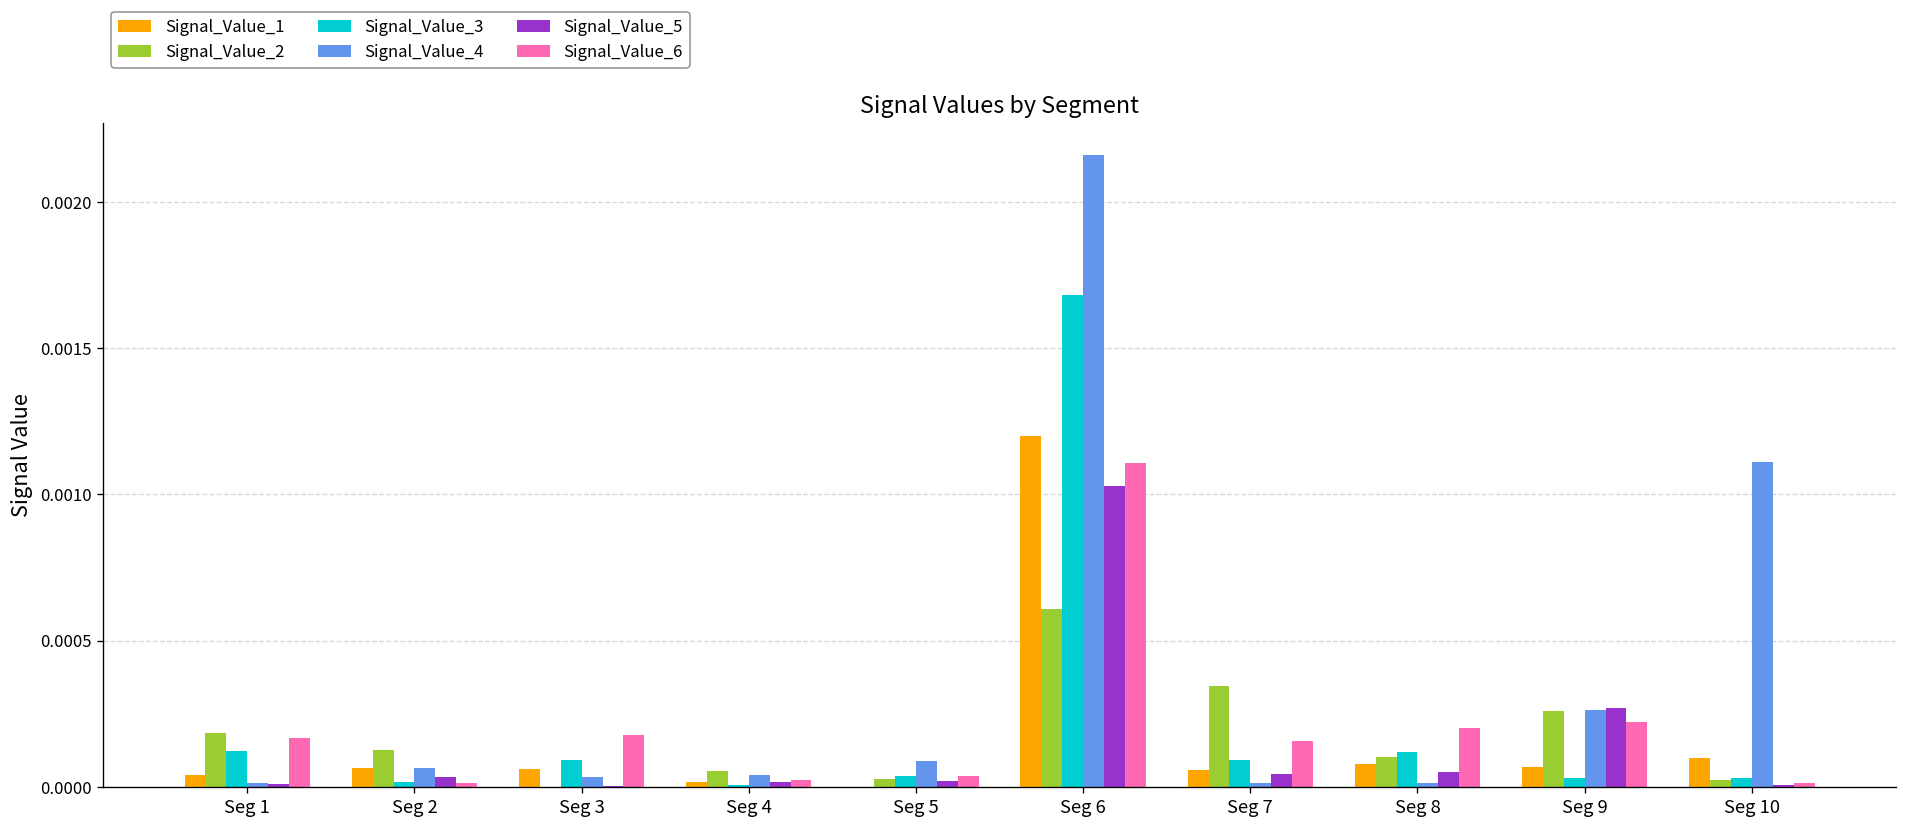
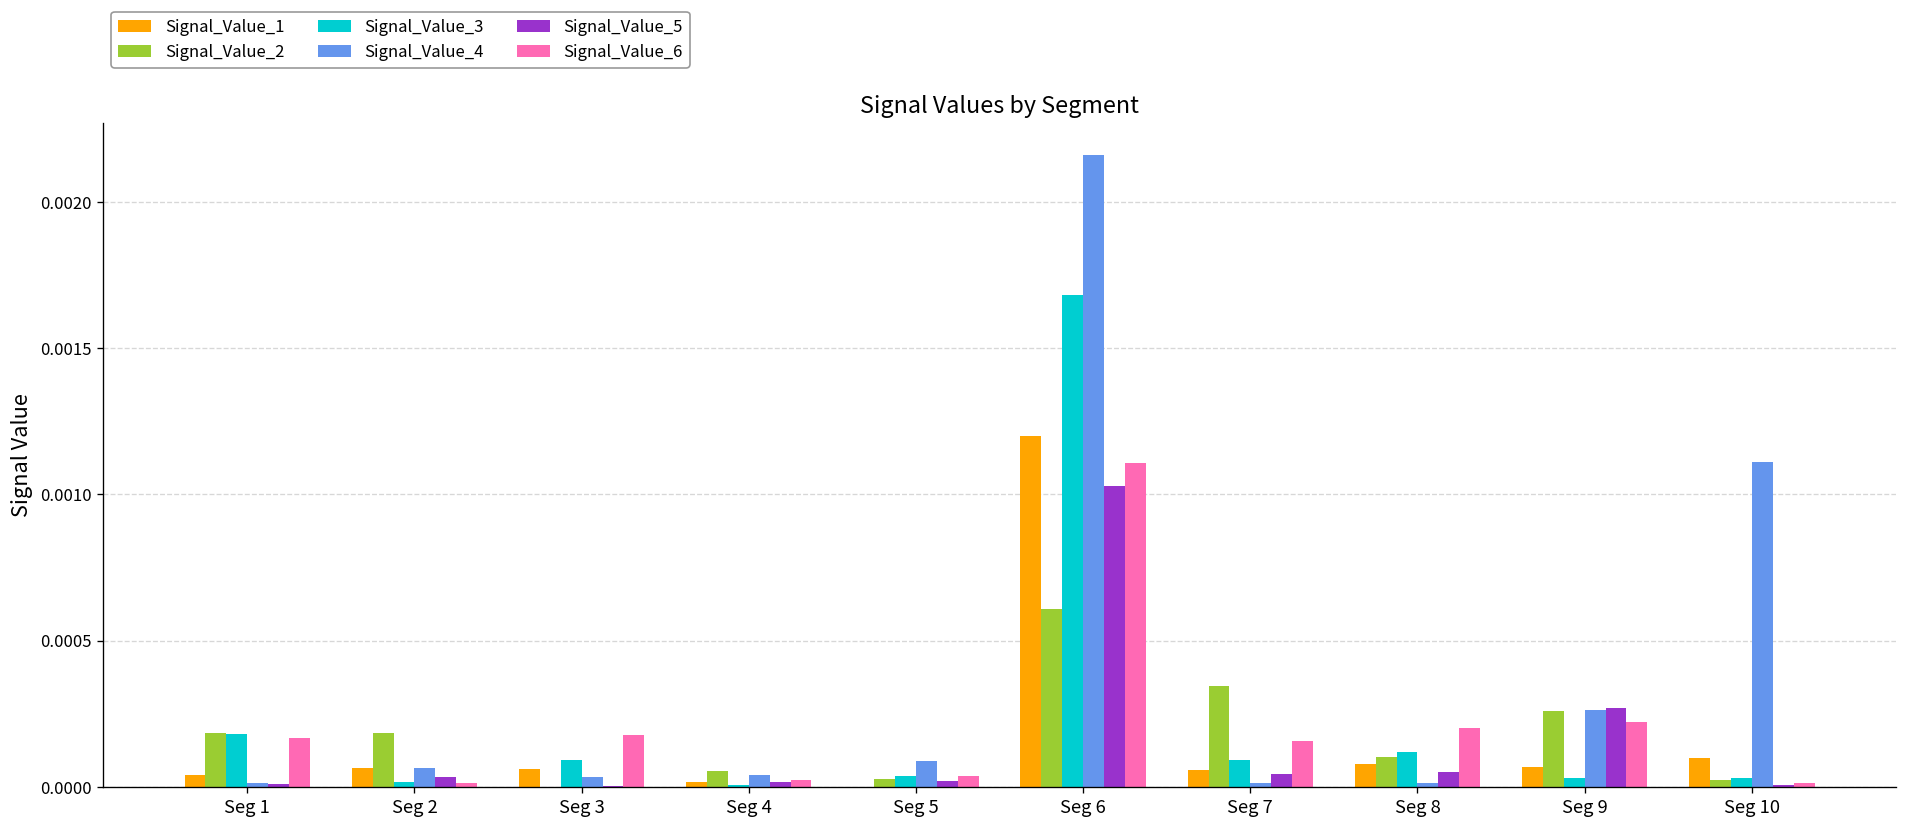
  {
    "Signal_Value_1": {
      "Seg 1": 0.00004,
      "Seg 2": 0.00006,
      "Seg 3": 0.00006,
      "Seg 4": 0.00002,
      "Seg 6": 0.00120,
      "Seg 7": 0.00006,
      "Seg 8": 0.00008,
      "Seg 9": 0.00007,
      "Seg 10": 0.00010
    },
    "Signal_Value_2": {
      "Seg 1": 0.00019,
-     "Seg 2": 0.00013,
+     "Seg 2": 0.00018,
      "Seg 4": 0.00005,
      "Seg 5": 0.00003,
      "Seg 6": 0.00061,
      "Seg 7": 0.00034,
      "Seg 8": 0.00010,
      "Seg 9": 0.00026,
      "Seg 10": 0.00003
    },
    "Signal_Value_3": {
-     "Seg 1": 0.00012,
+     "Seg 1": 0.00018,
      "Seg 2": 0.00002,
      "Seg 3": 0.00009,
      "Seg 5": 0.00004,
      "Seg 6": 0.00168,
      "Seg 7": 0.00009,
      "Seg 8": 0.00012,
      "Seg 9": 0.00003,
      "Seg 10": 0.00003
    },
    "Signal_Value_4": {
      "Seg 1": 0.00001,
      "Seg 2": 0.00007,
      "Seg 3": 0.00003,
      "Seg 4": 0.00004,
      "Seg 5": 0.00009,
      "Seg 6": 0.00216,
      "Seg 7": 0.00001,
      "Seg 8": 0.00001,
      "Seg 9": 0.00026,
      "Seg 10": 0.00111
    },
    "Signal_Value_5": {
      "Seg 1": 0.00001,
      "Seg 2": 0.00003,
      "Seg 4": 0.00002,
      "Seg 5": 0.00002,
      "Seg 6": 0.00103,
      "Seg 7": 0.00004,
      "Seg 8": 0.00005,
      "Seg 9": 0.00027
    },
    "Signal_Value_6": {
      "Seg 1": 0.00017,
      "Seg 2": 0.00001,
      "Seg 3": 0.00018,
      "Seg 4": 0.00002,
      "Seg 5": 0.00004,
      "Seg 6": 0.00111,
      "Seg 7": 0.00016,
      "Seg 8": 0.00020,
      "Seg 9": 0.00022,
      "Seg 10": 0.00001
    }
  }
